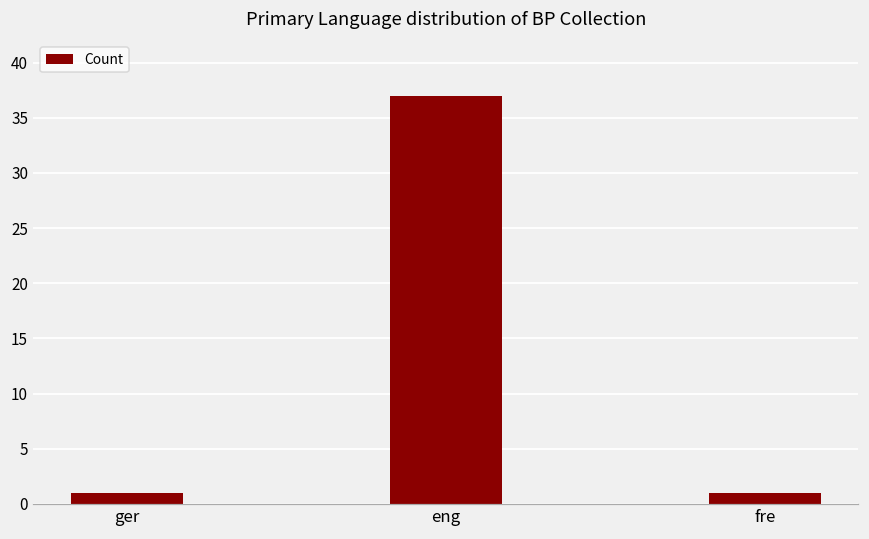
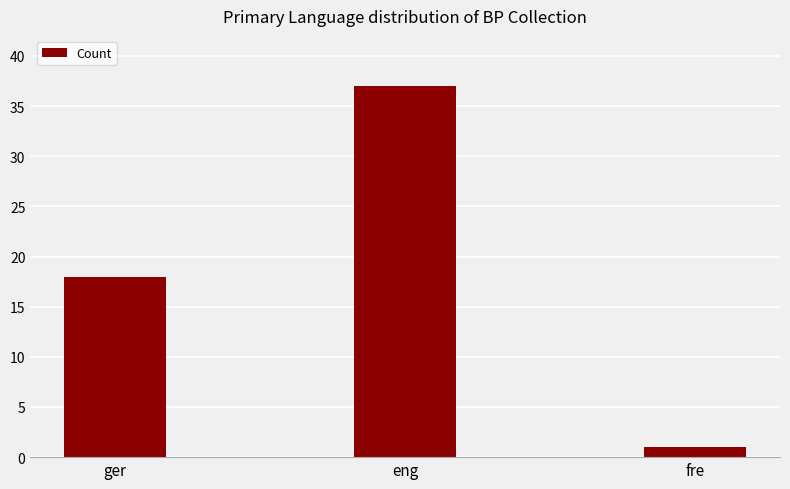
  {
-   "ger": 1,
+   "ger": 18,
    "eng": 37,
    "fre": 1
  }
